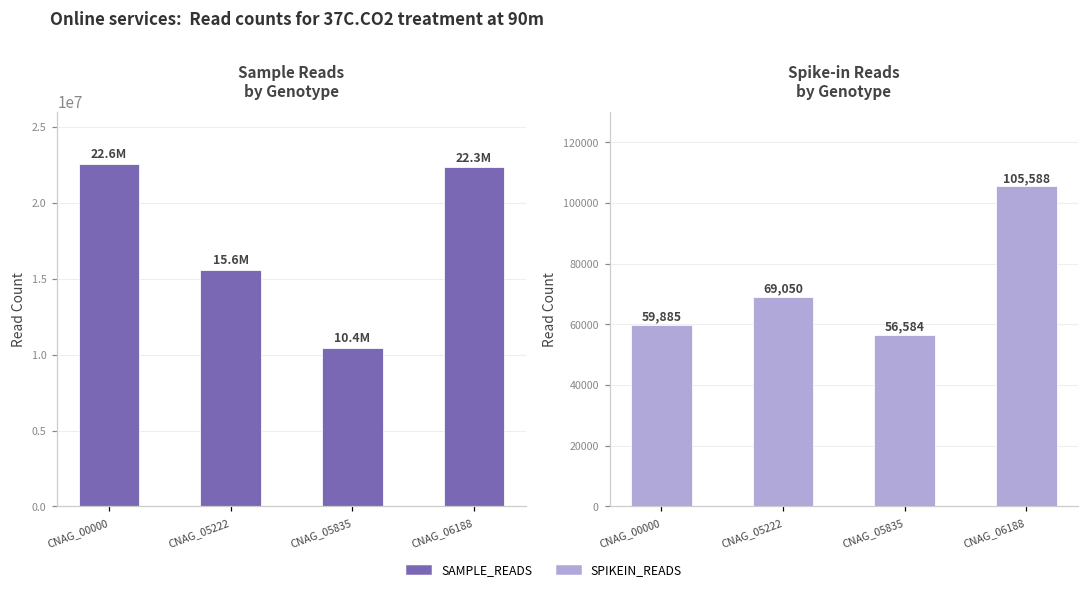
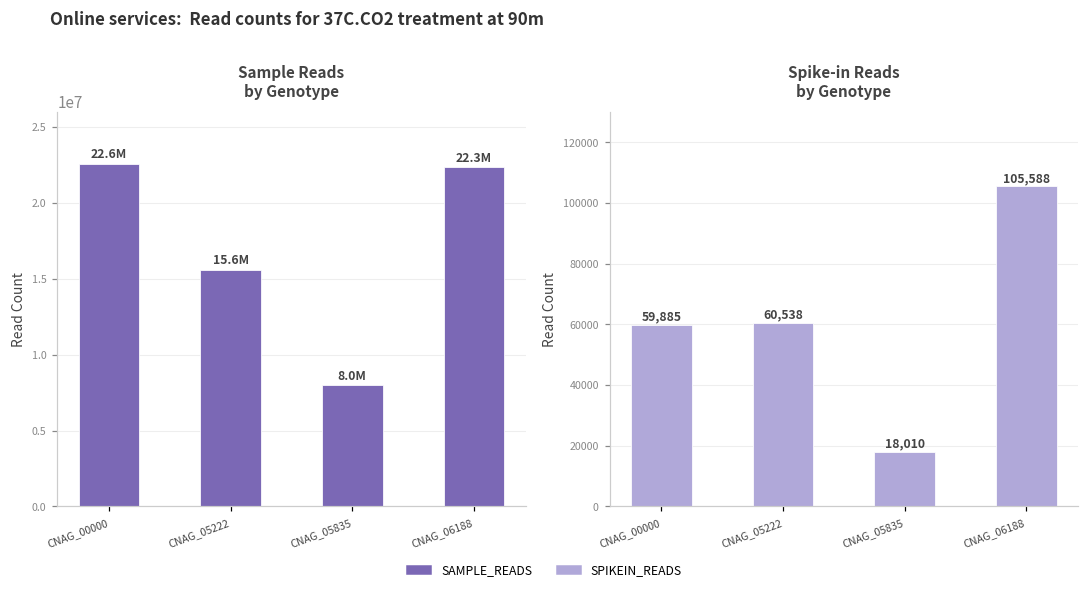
  {
    "Sample Reads by Genotype": {
      "CNAG_00000": "22.6M",
      "CNAG_05222": "15.6M",
-     "CNAG_05835": "10.4M",
+     "CNAG_05835": "8.0M",
      "CNAG_06188": "22.3M"
    },
    "Spike-in Reads by Genotype": {
      "CNAG_00000": "59,885",
-     "CNAG_05222": "69,050",
-     "CNAG_05835": "56,584",
+     "CNAG_05222": "60,538",
+     "CNAG_05835": "18,010",
      "CNAG_06188": "105,588"
    }
  }
